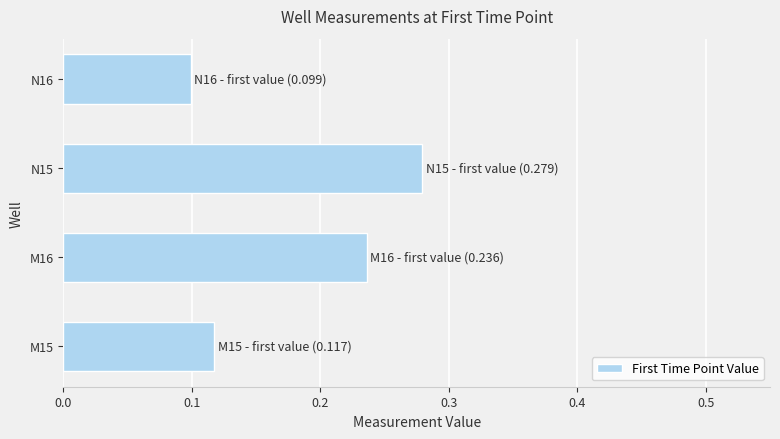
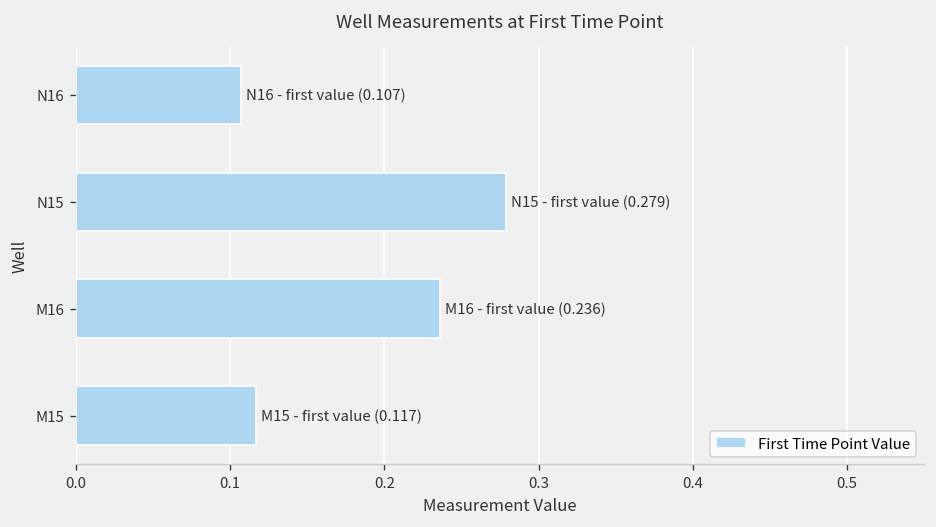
  {
-   "N16": "(0.099)",
+   "N16": "(0.107)",
    "N15": "(0.279)",
    "M16": "(0.236)",
    "M15": "(0.117)"
  }
